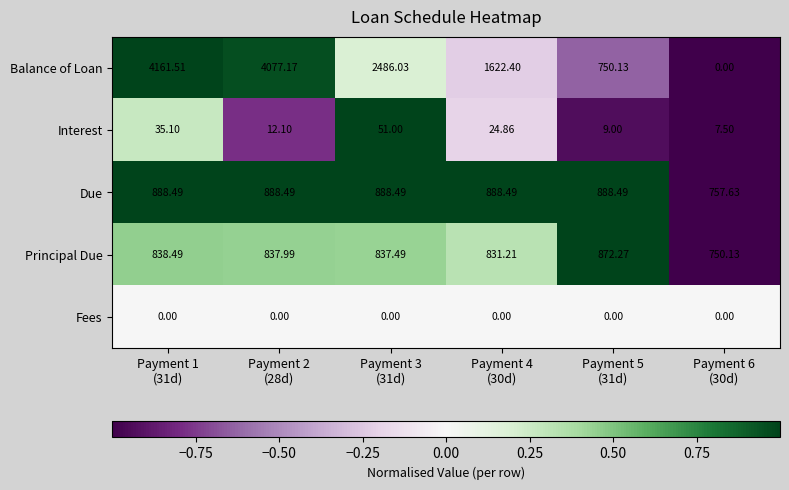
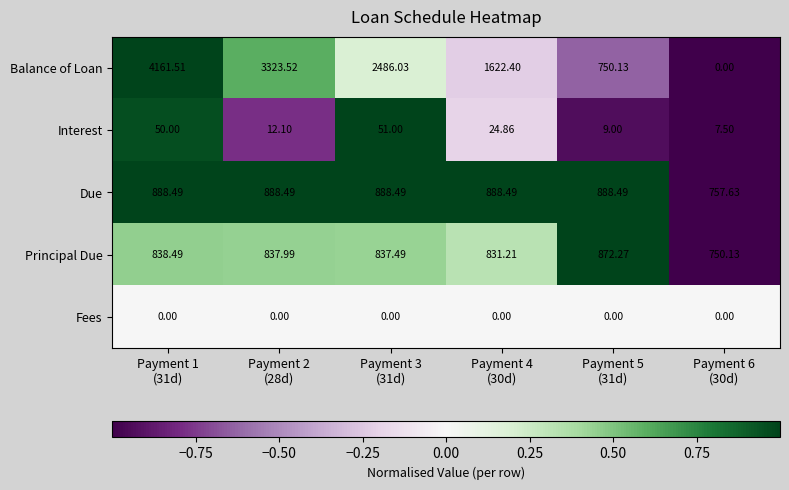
  {
    "Balance of Loan": {
      "Payment 1 (31d)": 4161.51,
-     "Payment 2 (28d)": 4077.17,
+     "Payment 2 (28d)": 3323.52,
      "Payment 3 (31d)": 2486.03,
      "Payment 4 (30d)": 1622.40,
      "Payment 5 (31d)": 750.13,
      "Payment 6 (30d)": 0.00
    },
    "Interest": {
-     "Payment 1 (31d)": 35.10,
+     "Payment 1 (31d)": 50.00,
      "Payment 2 (28d)": 12.10,
      "Payment 3 (31d)": 51.00,
      "Payment 4 (30d)": 24.86,
      "Payment 5 (31d)": 9.00,
      "Payment 6 (30d)": 7.50
    },
    "Due": {
      "Payment 1 (31d)": 888.49,
      "Payment 2 (28d)": 888.49,
      "Payment 3 (31d)": 888.49,
      "Payment 4 (30d)": 888.49,
      "Payment 5 (31d)": 888.49,
      "Payment 6 (30d)": 757.63
    },
    "Principal Due": {
      "Payment 1 (31d)": 838.49,
      "Payment 2 (28d)": 837.99,
      "Payment 3 (31d)": 837.49,
      "Payment 4 (30d)": 831.21,
      "Payment 5 (31d)": 872.27,
      "Payment 6 (30d)": 750.13
    },
    "Fees": {
      "Payment 1 (31d)": 0.00,
      "Payment 2 (28d)": 0.00,
      "Payment 3 (31d)": 0.00,
      "Payment 4 (30d)": 0.00,
      "Payment 5 (31d)": 0.00,
      "Payment 6 (30d)": 0.00
    }
  }
